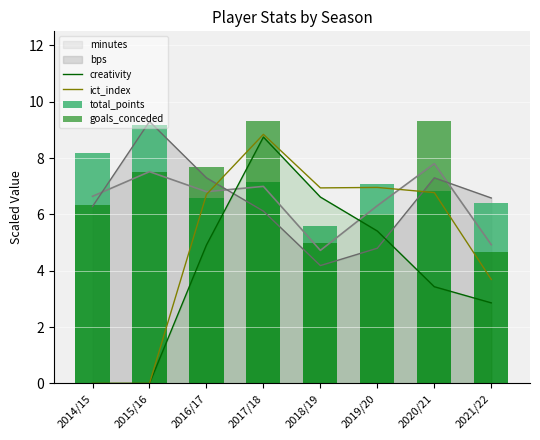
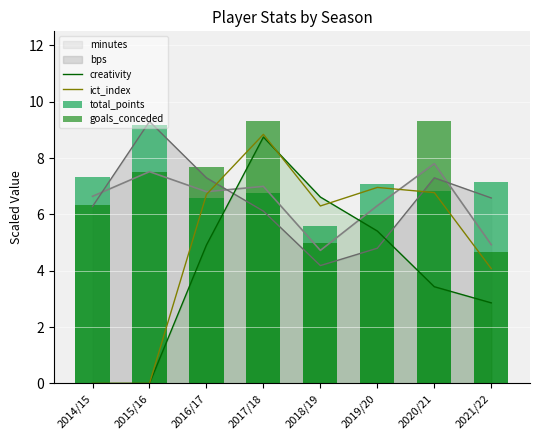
  {
    "total_points": {
-     "2014/15": 8.2,
-     "2017/18": 7.2,
+     "2014/15": 7.3,
+     "2017/18": 6.8,
      "2018/19": 5.6,
      "2019/20": 7.1,
-     "2021/22": 6.4
+     "2021/22": 7.2
    },
    "ict_index": {
      "2016/17": 6.7,
      "2017/18": 8.8,
-     "2018/19": 6.9,
+     "2018/19": 6.3,
      "2019/20": 7.0,
      "2020/21": 6.8,
-     "2021/22": 3.7
+     "2021/22": 4.1
    }
  }
